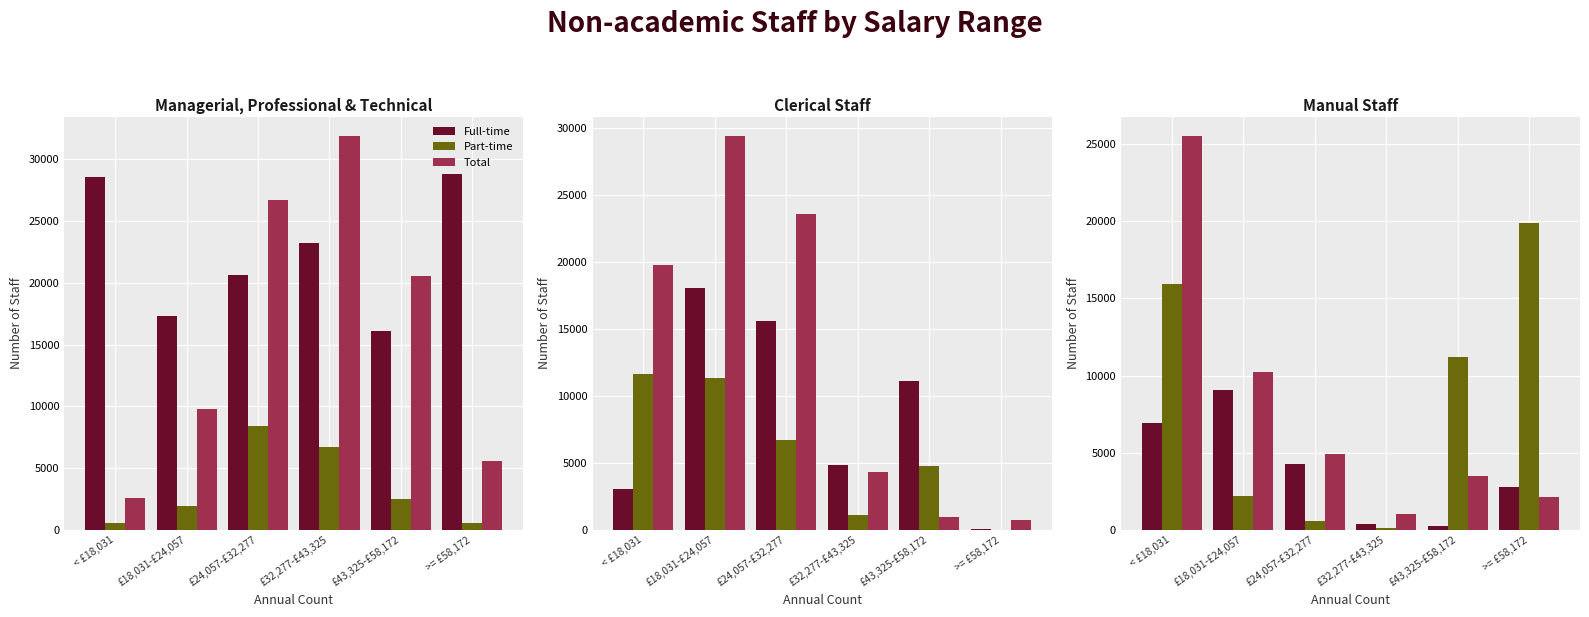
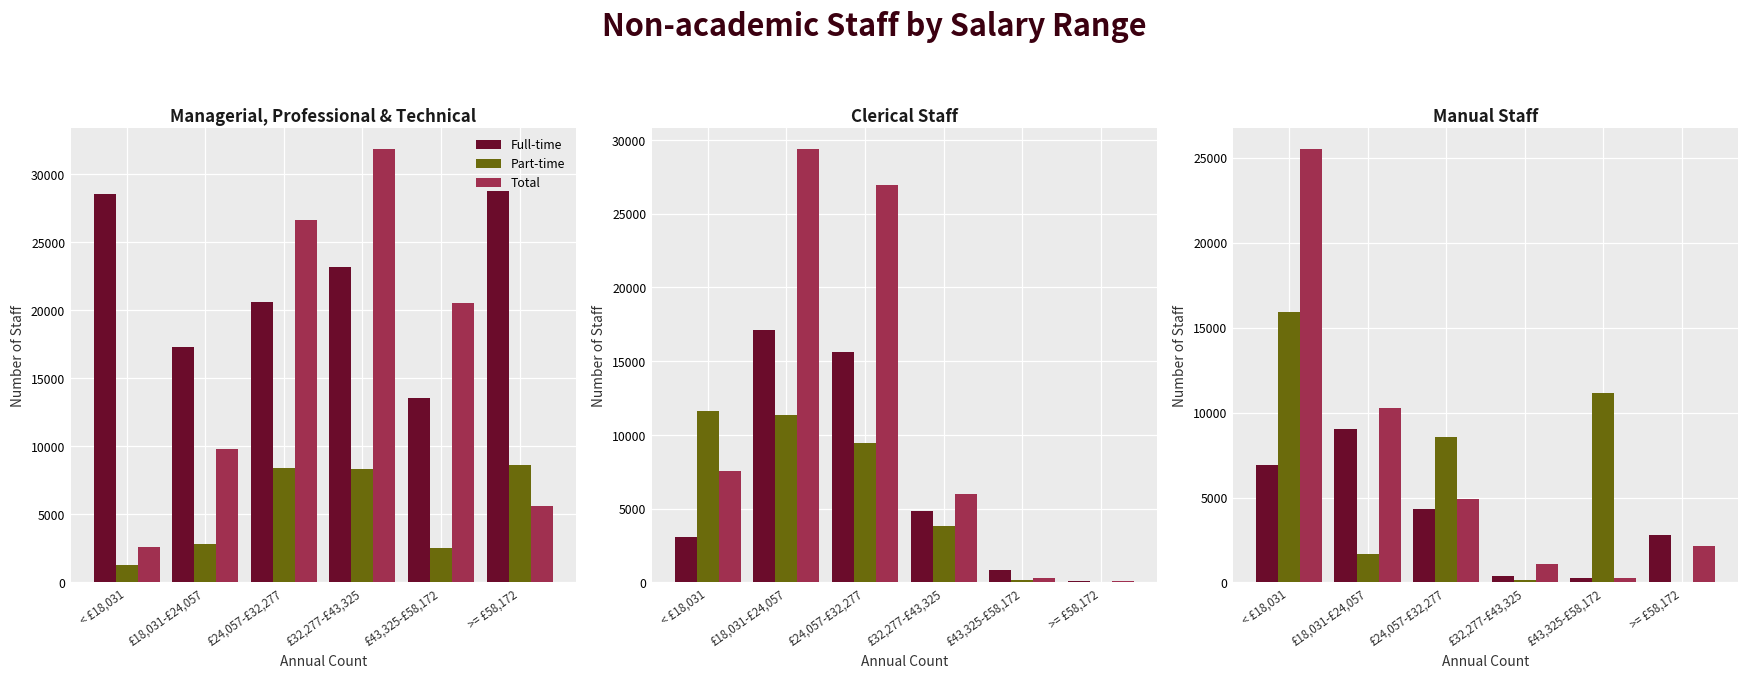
  {
    "Managerial, Professional & Technical": {
      "Full-time": {
        "< £18,031": 28600,
        "£18,031-£24,057": 17300,
        "£24,057-£32,277": 20600,
        "£32,277-£43,325": 23200,
-       "£43,325-£58,172": 16100,
+       "£43,325-£58,172": 13600,
        ">= £58,172": 28800
      },
      "Part-time": {
-       "< £18,031": 600,
-       "£18,031-£24,057": 2000,
+       "< £18,031": 1300,
+       "£18,031-£24,057": 2800,
        "£24,057-£32,277": 8400,
-       "£32,277-£43,325": 6800,
+       "£32,277-£43,325": 8400,
        "£43,325-£58,172": 2500,
-       ">= £58,172": 500
+       ">= £58,172": 8600
      },
      "Total": {
        "< £18,031": 2600,
        "£18,031-£24,057": 9800,
        "£24,057-£32,277": 26700,
        "£32,277-£43,325": 31900,
        "£43,325-£58,172": 20500,
        ">= £58,172": 5600
      }
    },
    "Clerical Staff": {
      "Full-time": {
        "< £18,031": 3100,
-       "£18,031-£24,057": 18000,
+       "£18,031-£24,057": 17100,
        "£24,057-£32,277": 15600,
        "£32,277-£43,325": 4800,
-       "£43,325-£58,172": 11100
+       "£43,325-£58,172": 800
      },
      "Part-time": {
        "< £18,031": 11600,
        "£18,031-£24,057": 11300,
-       "£24,057-£32,277": 6700,
-       "£32,277-£43,325": 1200,
-       "£43,325-£58,172": 4800
+       "£24,057-£32,277": 9500,
+       "£32,277-£43,325": 3800,
+       "£43,325-£58,172": 200
      },
      "Total": {
-       "< £18,031": 19800,
+       "< £18,031": 7500,
        "£18,031-£24,057": 29400,
-       "£24,057-£32,277": 23600,
-       "£32,277-£43,325": 4300,
-       "£43,325-£58,172": 1000,
-       ">= £58,172": 700
+       "£24,057-£32,277": 27000,
+       "£32,277-£43,325": 6000,
+       "£43,325-£58,172": 300,
+       ">= £58,172": 100
      }
    },
    "Manual Staff": {
      "Full-time": {
        "< £18,031": 6900,
        "£18,031-£24,057": 9100,
        "£24,057-£32,277": 4300,
        "£32,277-£43,325": 400,
        "£43,325-£58,172": 300,
        ">= £58,172": 2800
      },
      "Part-time": {
        "< £18,031": 15900,
-       "£18,031-£24,057": 2200,
-       "£24,057-£32,277": 600,
+       "£18,031-£24,057": 1700,
+       "£24,057-£32,277": 8500,
        "£43,325-£58,172": 11200,
-       ">= £58,172": 19900
+       ">= £58,172": 0
      },
      "Total": {
        "< £18,031": 25500,
        "£18,031-£24,057": 10300,
        "£24,057-£32,277": 4900,
        "£32,277-£43,325": 1100,
-       "£43,325-£58,172": 3500,
+       "£43,325-£58,172": 300,
        ">= £58,172": 2100
      }
    }
  }
